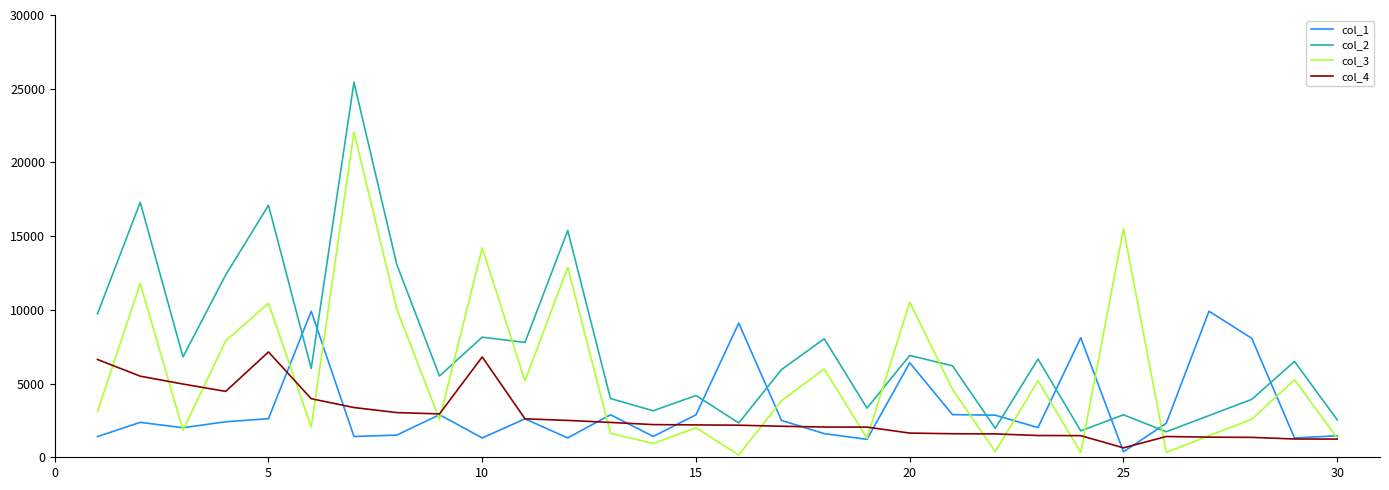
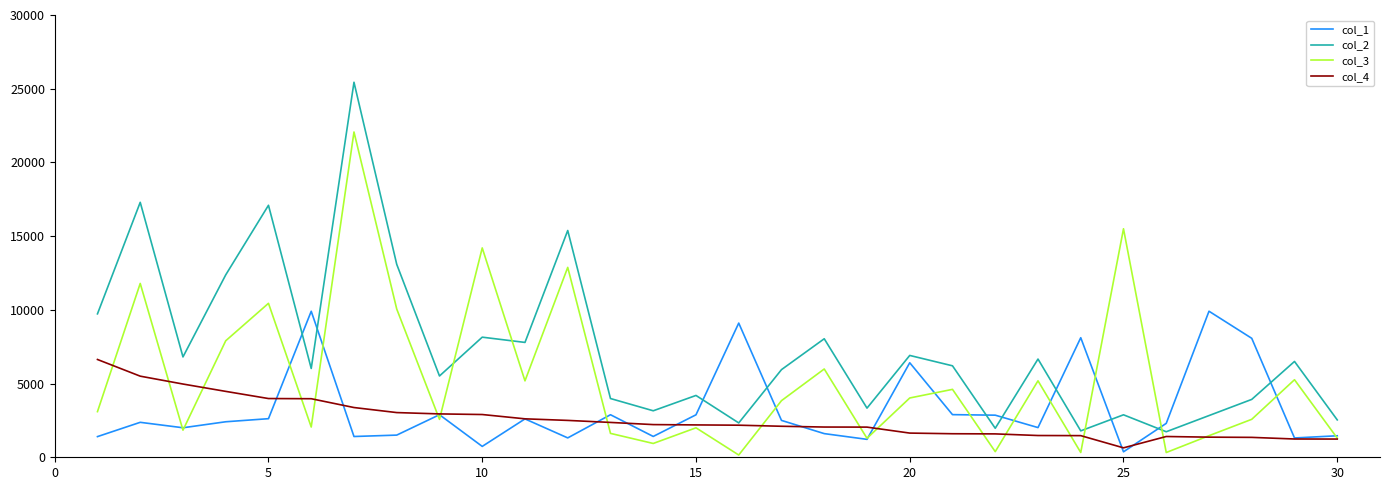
  {
    "col_1": {
      "5": 2600,
-     "10": 1300,
+     "10": 700,
      "15": 2900,
      "20": 6400,
      "25": 400
    },
    "col_2": {
      "5": 17100,
      "10": 8100,
      "15": 4200,
      "20": 6900,
      "25": 2900,
      "30": 2500
    },
    "col_3": {
      "5": 10400,
      "10": 14200,
      "15": 2000,
-     "20": 10500,
+     "20": 4000,
      "25": 15500
    },
    "col_4": {
-     "5": 7100,
-     "10": 6800,
+     "5": 4000,
+     "10": 2900,
      "15": 2200,
      "20": 1600,
      "25": 600
    }
  }
